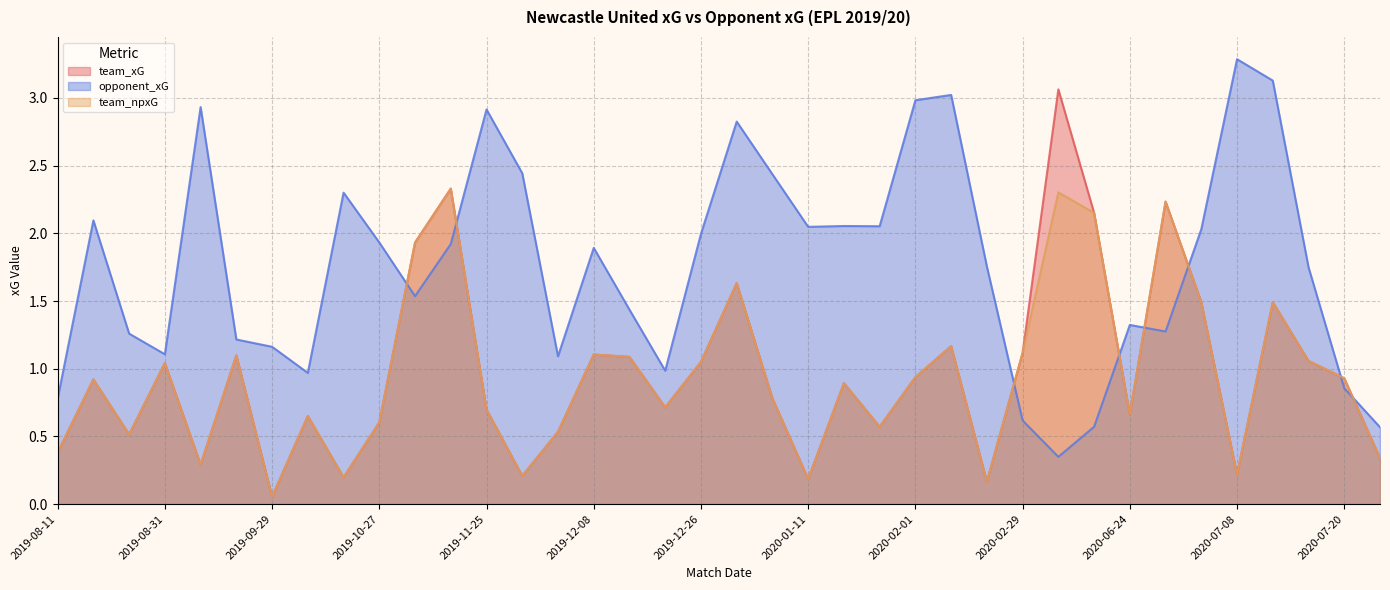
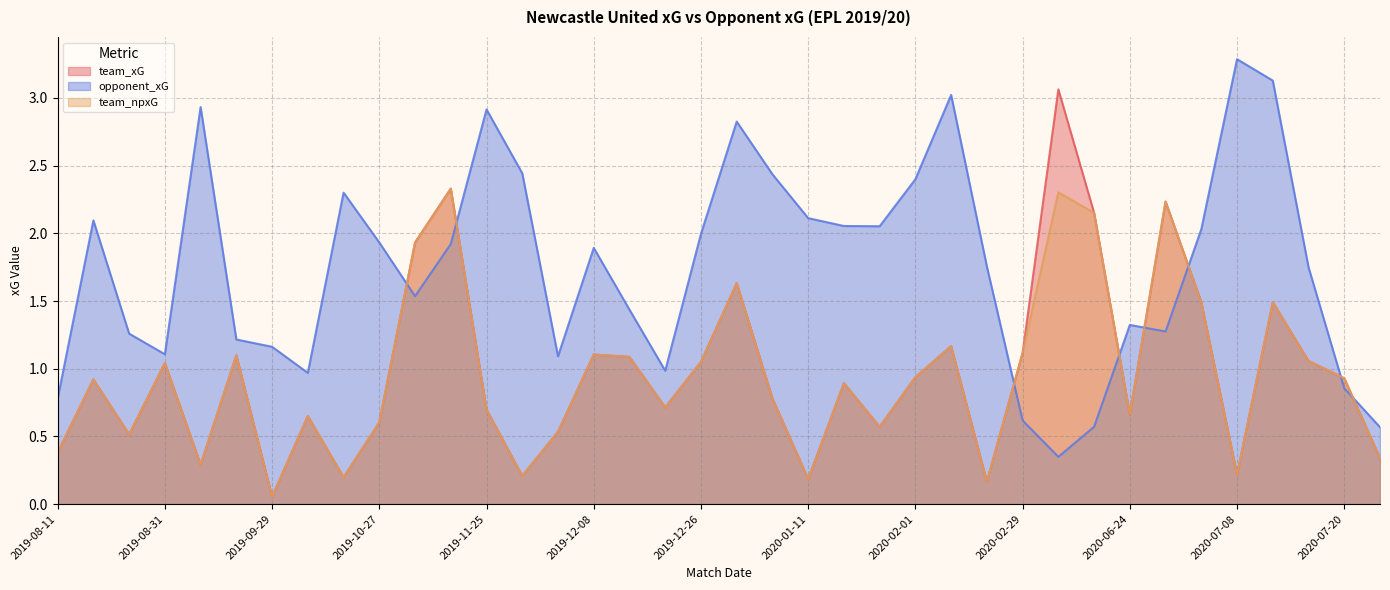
  {
    "opponent_xG": {
      "2019-08-11": 0.78,
      "2019-08-31": 1.11,
      "2019-09-29": 1.16,
      "2019-10-27": 1.93,
      "2019-11-25": 2.92,
      "2019-12-08": 1.89,
      "2019-12-26": 2.00,
-     "2020-01-11": 2.05,
-     "2020-02-01": 2.98,
+     "2020-01-11": 2.11,
+     "2020-02-01": 2.40,
      "2020-02-29": 0.62,
      "2020-06-24": 1.32,
      "2020-07-08": 3.29,
      "2020-07-20": 0.86
    }
  }
